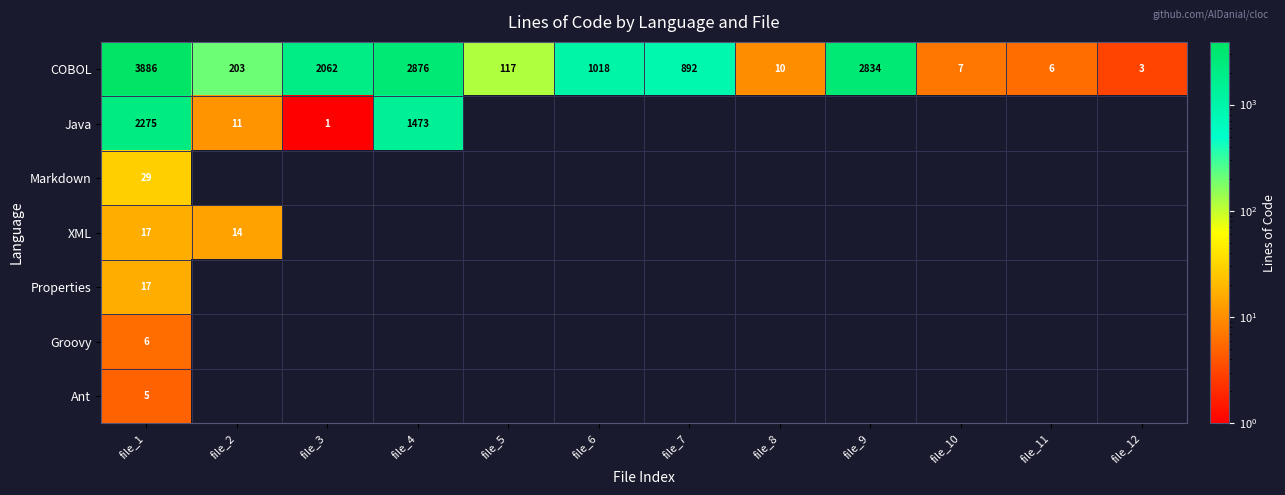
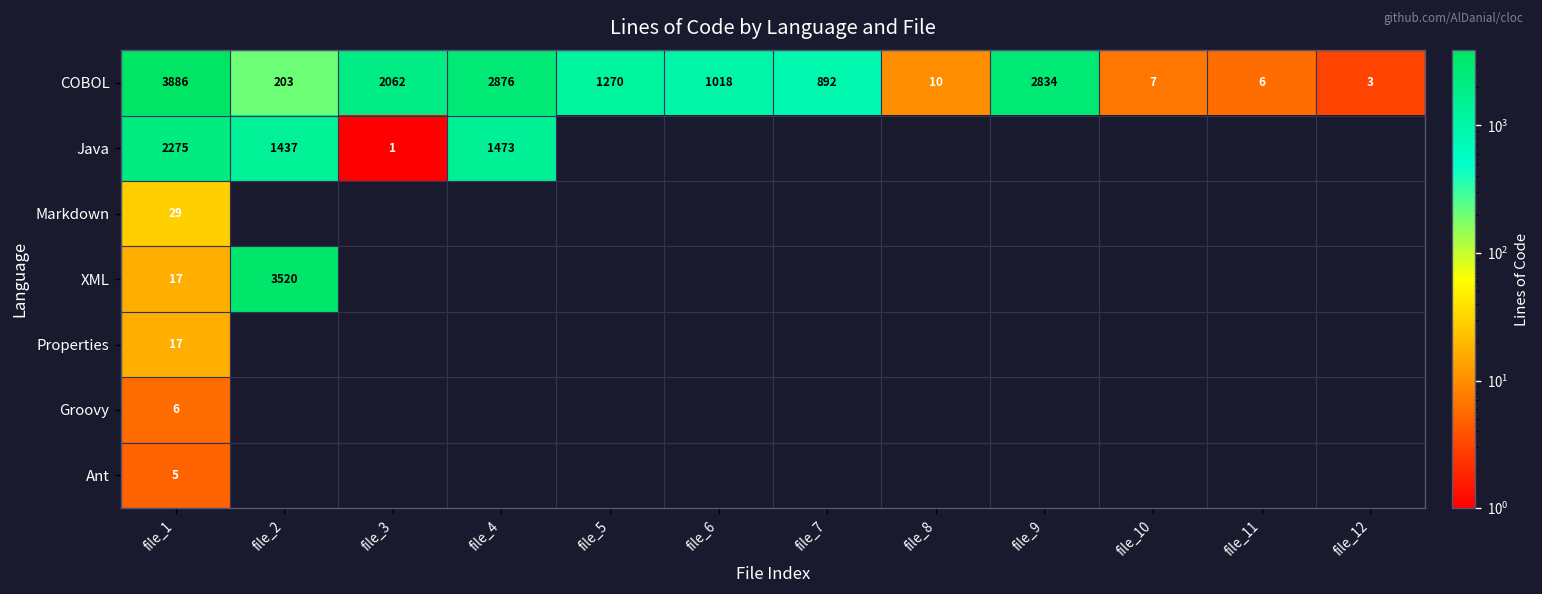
  {
    "COBOL": {
      "file_1": 3886,
      "file_2": 203,
      "file_3": 2062,
      "file_4": 2876,
-     "file_5": 117,
+     "file_5": 1270,
      "file_6": 1018,
      "file_7": 892,
      "file_8": 10,
      "file_9": 2834,
      "file_10": 7,
      "file_11": 6,
      "file_12": 3
    },
    "Java": {
      "file_1": 2275,
-     "file_2": 11,
+     "file_2": 1437,
      "file_3": 1,
      "file_4": 1473
    },
    "Markdown": {
      "file_1": 29
    },
    "XML": {
      "file_1": 17,
-     "file_2": 14
+     "file_2": 3520
    },
    "Properties": {
      "file_1": 17
    },
    "Groovy": {
      "file_1": 6
    },
    "Ant": {
      "file_1": 5
    }
  }
